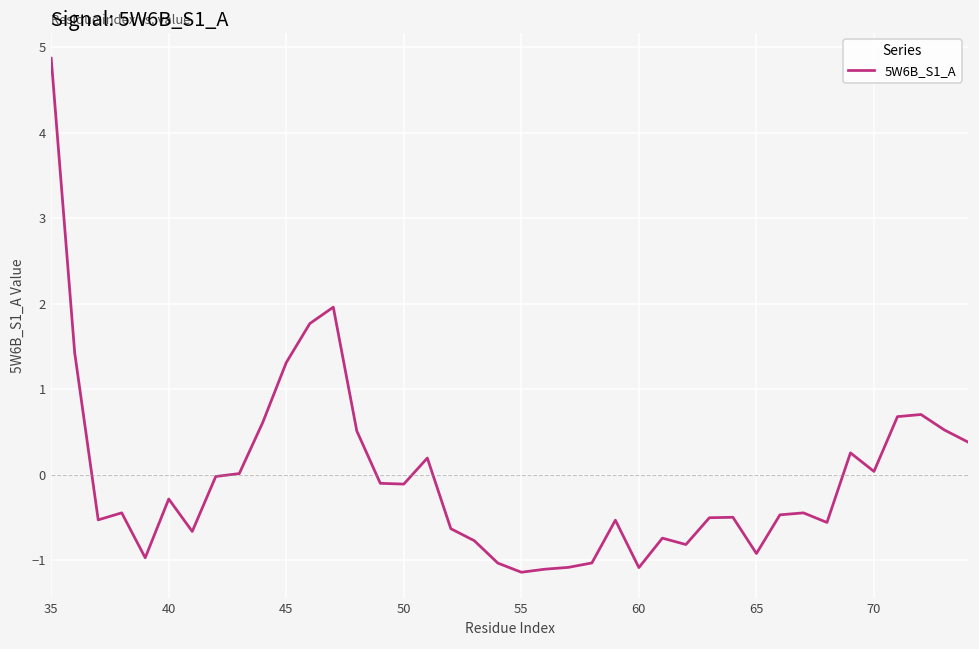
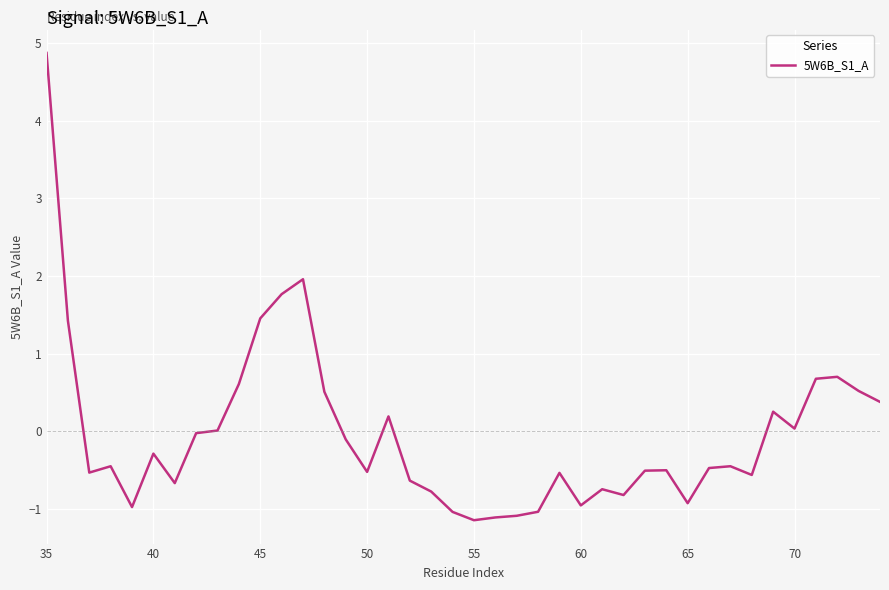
  {
    "35": 4.9,
    "40": -0.3,
-   "45": 1.3,
-   "50": -0.1,
+   "45": 1.5,
+   "50": -0.5,
    "55": -1.1,
-   "60": -1.1,
+   "60": -1.0,
    "65": -0.9,
    "70": 0.0
  }
